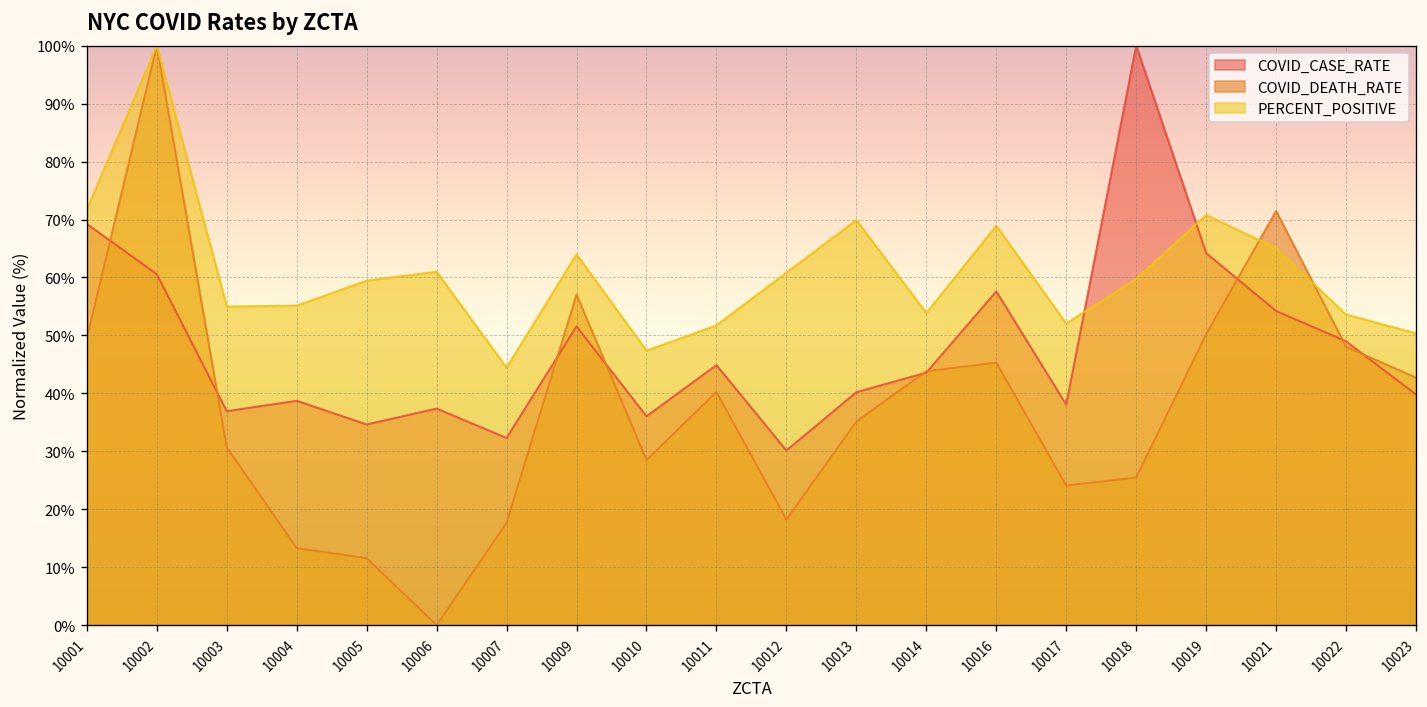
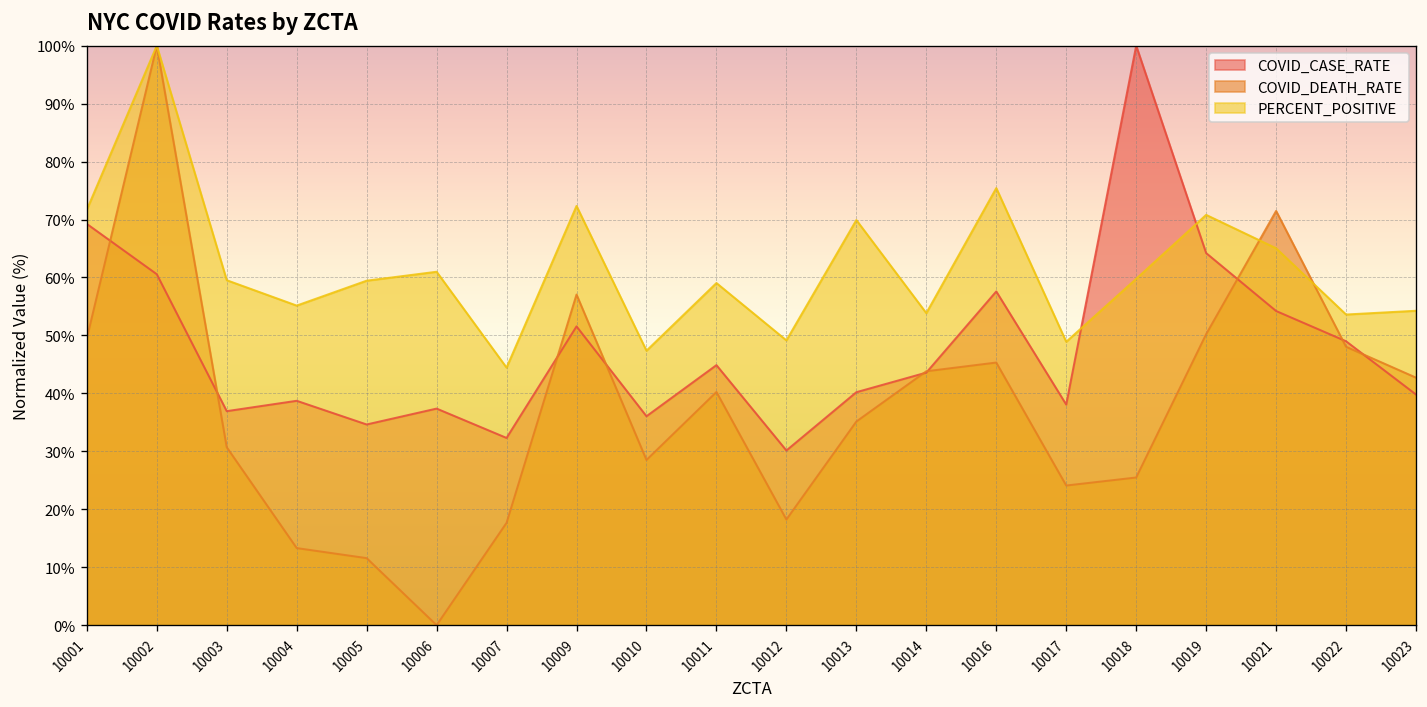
  {
    "PERCENT_POSITIVE": {
      "10001": "72%",
-     "10003": "55%",
+     "10003": "60%",
      "10004": "55%",
      "10005": "59%",
      "10006": "61%",
      "10007": "44%",
-     "10009": "64%",
+     "10009": "72%",
      "10010": "47%",
-     "10011": "52%",
-     "10012": "61%",
+     "10011": "59%",
+     "10012": "49%",
      "10013": "70%",
      "10014": "54%",
-     "10016": "69%",
-     "10017": "52%",
+     "10016": "75%",
+     "10017": "49%",
      "10018": "60%",
      "10019": "71%",
      "10021": "65%",
      "10022": "54%",
-     "10023": "50%"
+     "10023": "54%"
    }
  }
